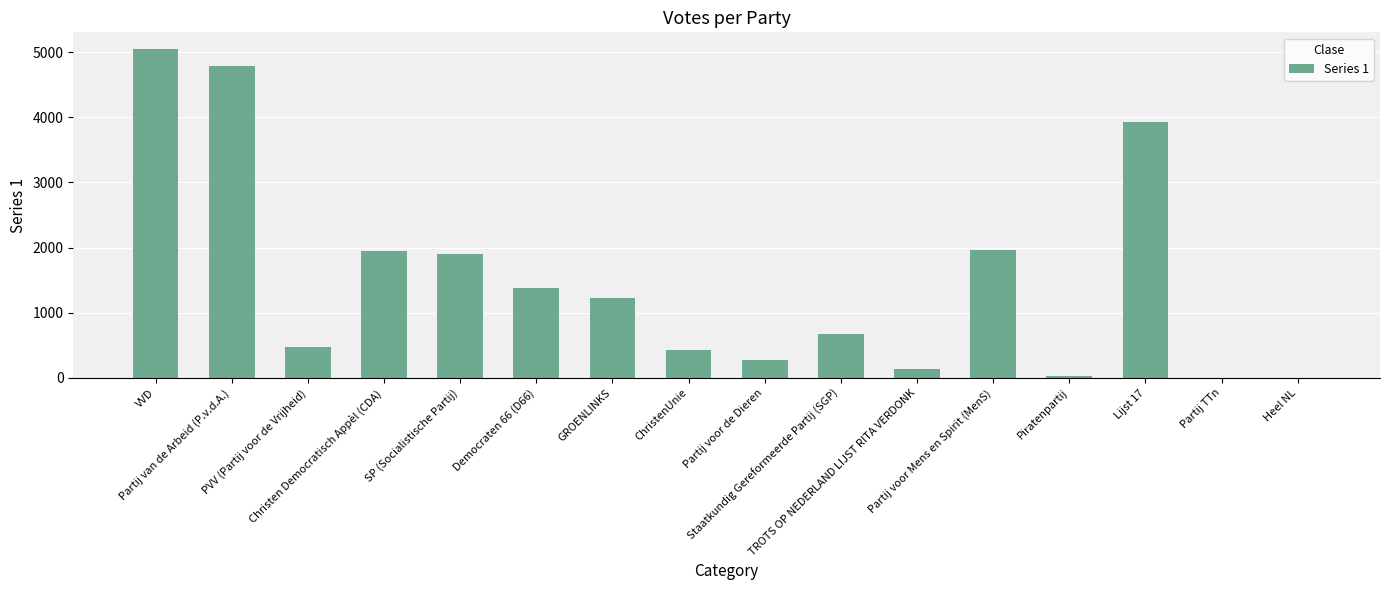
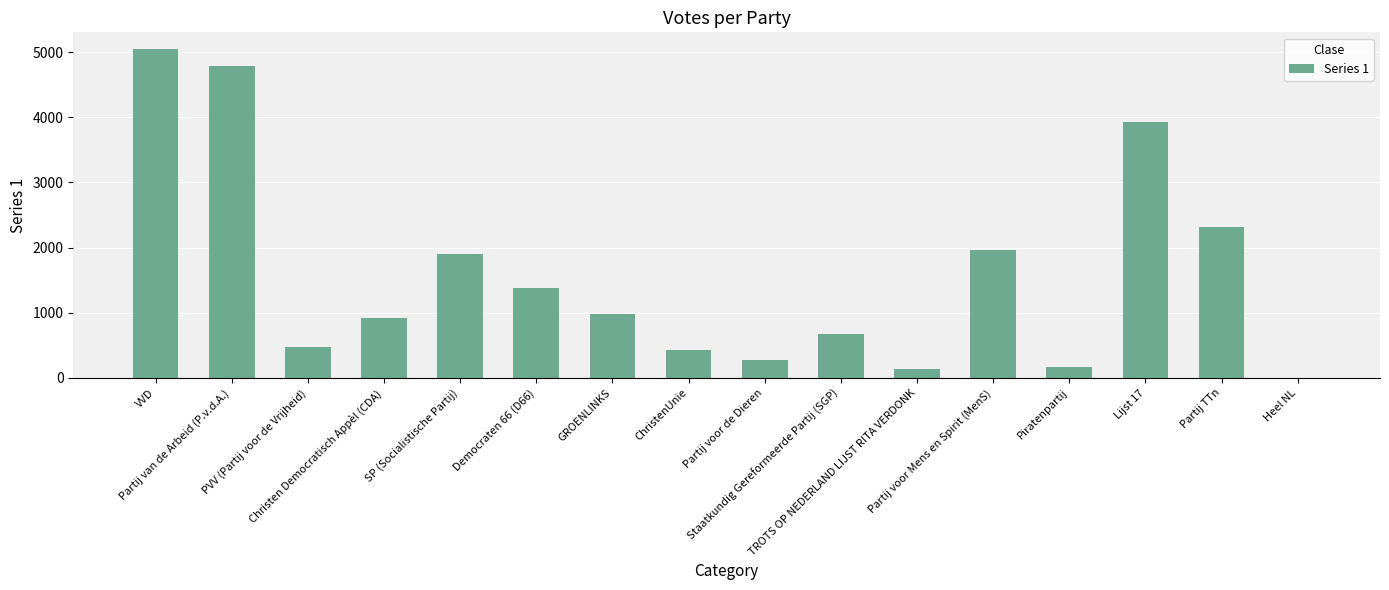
  {
    "VVD": 5100,
    "Partij van de Arbeid (P.v.d.A.)": 4800,
    "PVV (Partij voor de Vrijheid)": 500,
-   "Christen Democratisch Appèl (CDA)": 2000,
+   "Christen Democratisch Appèl (CDA)": 900,
    "SP (Socialistische Partij)": 1900,
    "Democraten 66 (D66)": 1400,
-   "GROENLINKS": 1200,
+   "GROENLINKS": 1000,
    "ChristenUnie": 400,
    "Partij voor de Dieren": 300,
    "Staatkundig Gereformeerde Partij (SGP)": 700,
    "TROTS OP NEDERLAND LIJST RITA VERDONK": 100,
    "Partij voor Mens en Spirit (MenS)": 2000,
-   "Piratenpartij": 0,
+   "Piratenpartij": 200,
    "Lijst 17": 3900,
-   "Partij TTn": 0
+   "Partij TTn": 2300
  }
